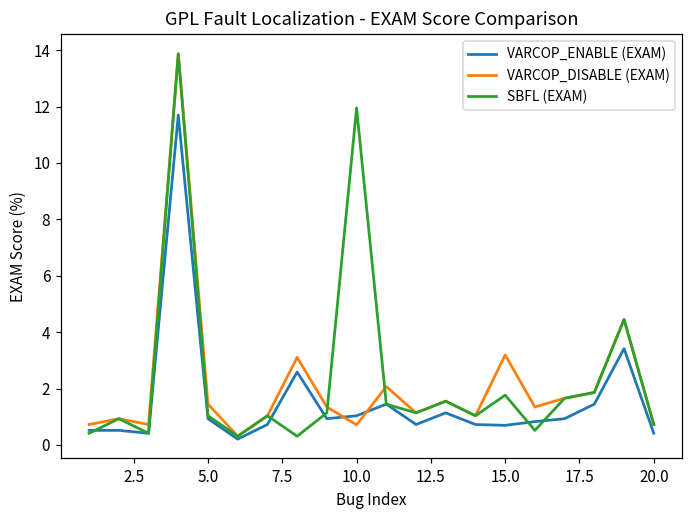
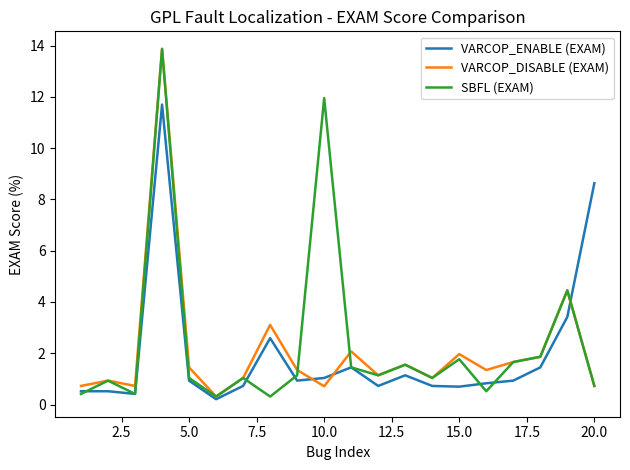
  {
    "VARCOP_ENABLE (EXAM)": {
      "5.0": 0.9,
      "10.0": 1.0,
      "15.0": 0.7,
-     "20.0": 0.4
+     "20.0": 8.6
    },
    "VARCOP_DISABLE (EXAM)": {
      "5.0": 1.4,
      "10.0": 0.7,
-     "15.0": 3.2
+     "15.0": 2.0
    },
    "SBFL (EXAM)": {
      "5.0": 1.0,
      "10.0": 11.9,
      "15.0": 1.8
    }
  }
